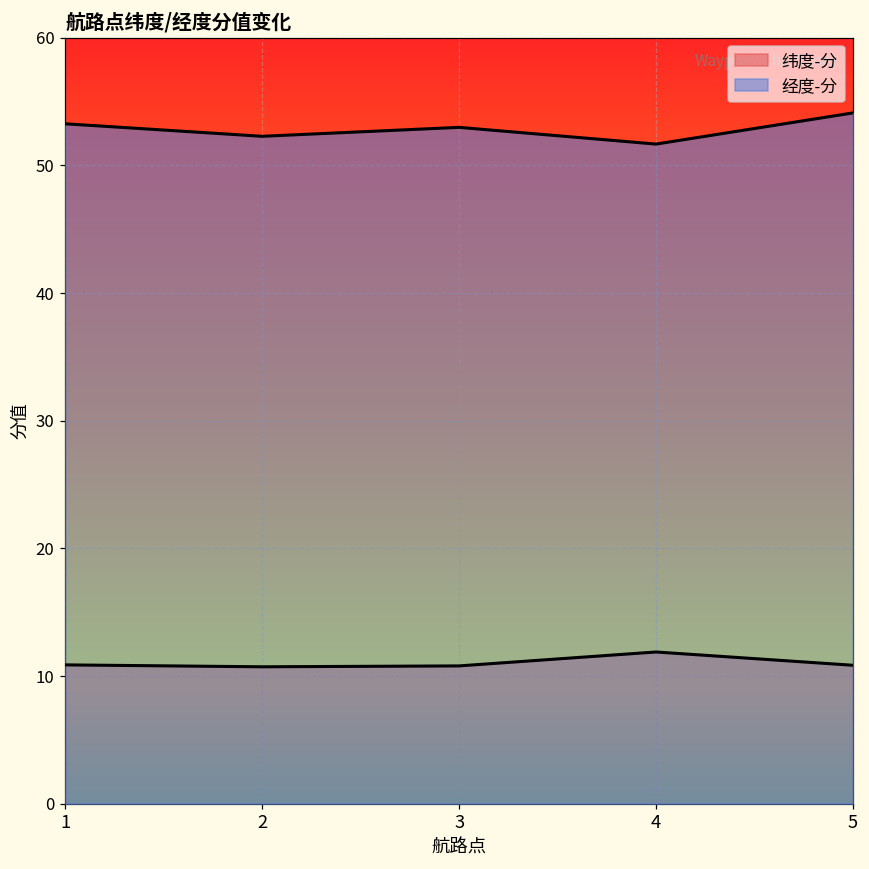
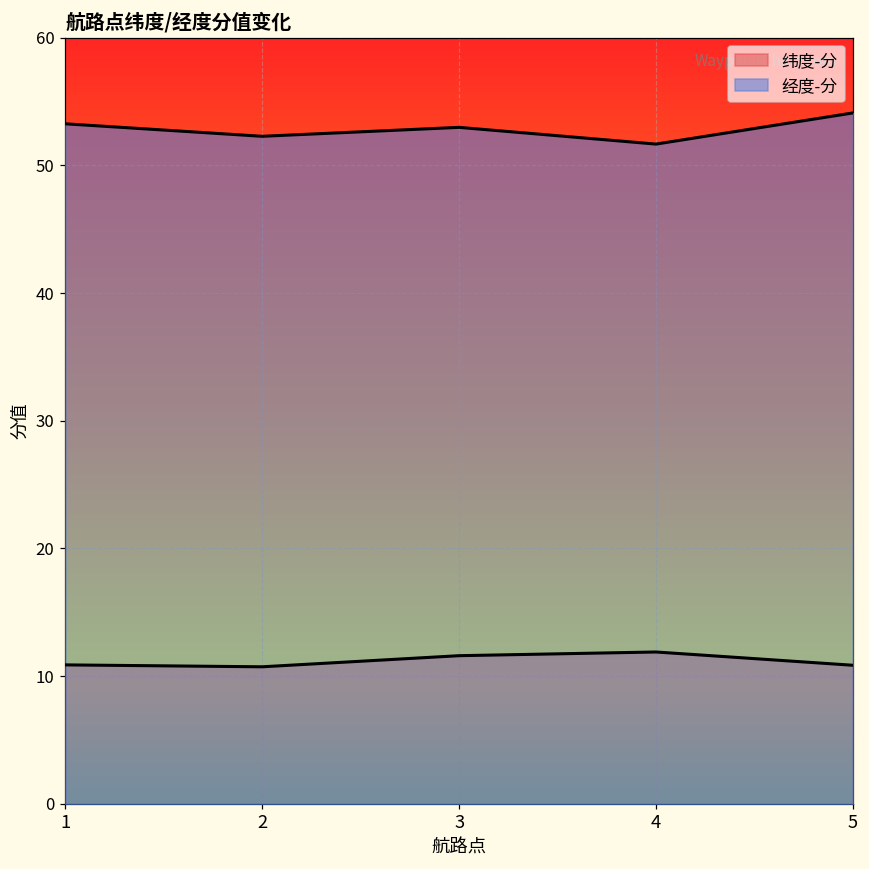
  {
    "纬度-分": {
      "1": 10.9,
      "2": 10.7,
-     "3": 10.8,
+     "3": 11.6,
      "4": 11.9,
      "5": 10.9
    },
    "经度-分": {
      "1": 53.3,
      "2": 52.3,
      "3": 53.0,
      "4": 51.7,
      "5": 54.1
    }
  }
